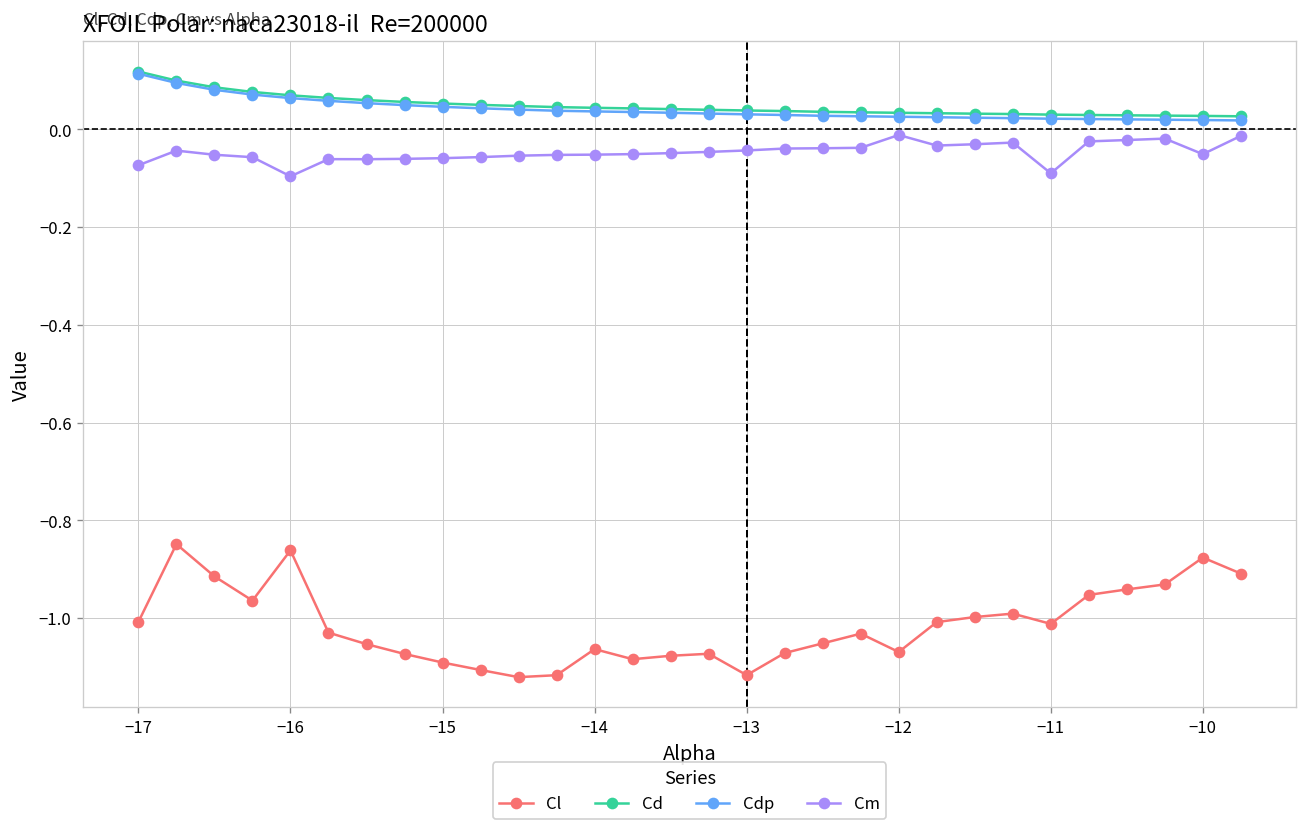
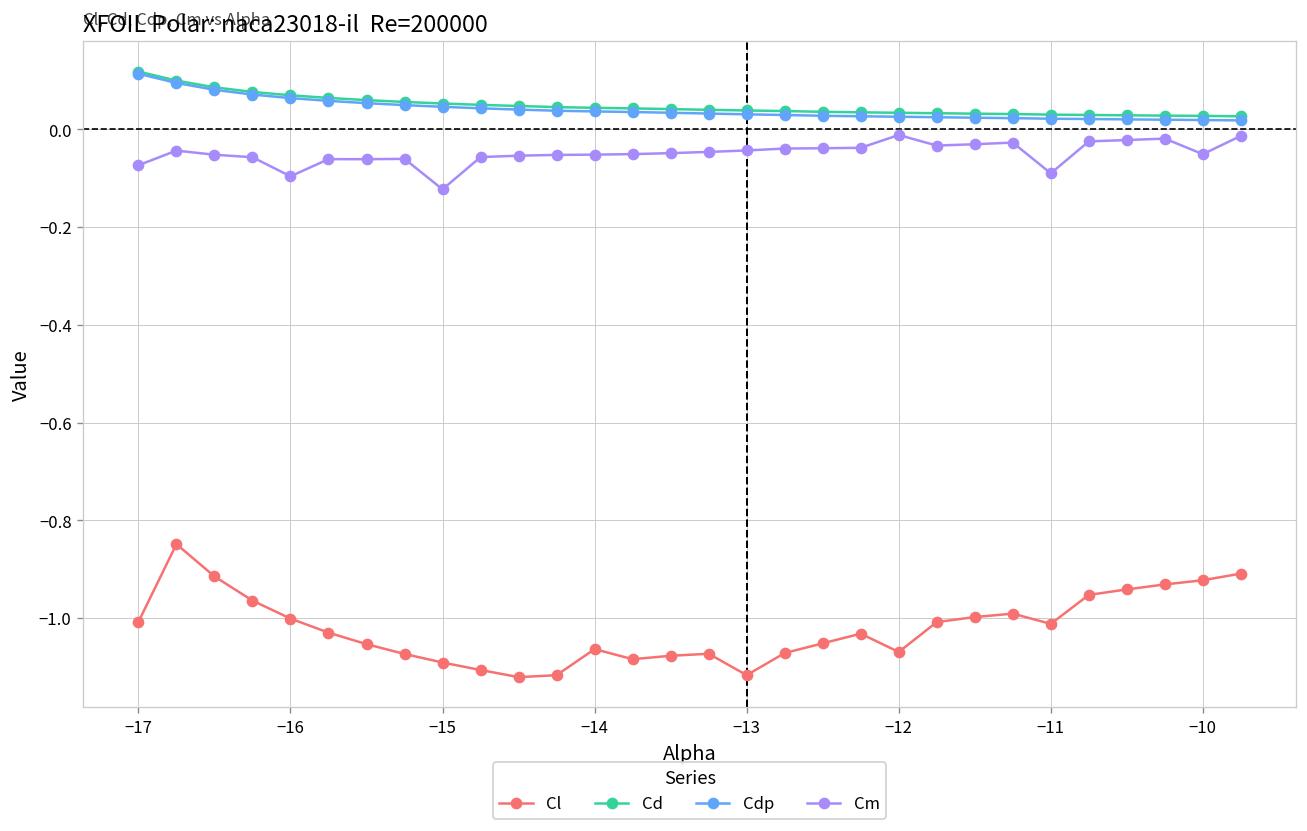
  {
    "Cl": {
      "−17": -1.01,
-     "−16": -0.86,
+     "−16": -1.00,
      "−15": -1.09,
      "−14": -1.06,
      "−13": -1.12,
      "−12": -1.07,
      "−11": -1.01,
-     "−10": -0.88
+     "−10": -0.92
    },
    "Cd": {
      "−15": 0.05,
      "−14": 0.04,
      "−13": 0.04,
      "−12": 0.03,
      "−11": 0.03,
      "−10": 0.03
    },
    "Cdp": {
      "−15": 0.05,
      "−14": 0.04,
      "−13": 0.03,
      "−12": 0.03,
      "−11": 0.02,
      "−10": 0.02
    },
    "Cm": {
      "−17": -0.07,
      "−16": -0.10,
-     "−15": -0.06,
+     "−15": -0.12,
      "−14": -0.05,
      "−13": -0.04,
      "−12": -0.01,
      "−11": -0.09,
      "−10": -0.05
    }
  }
